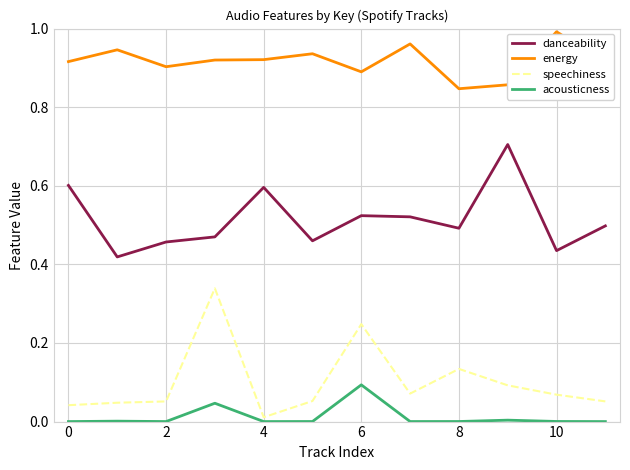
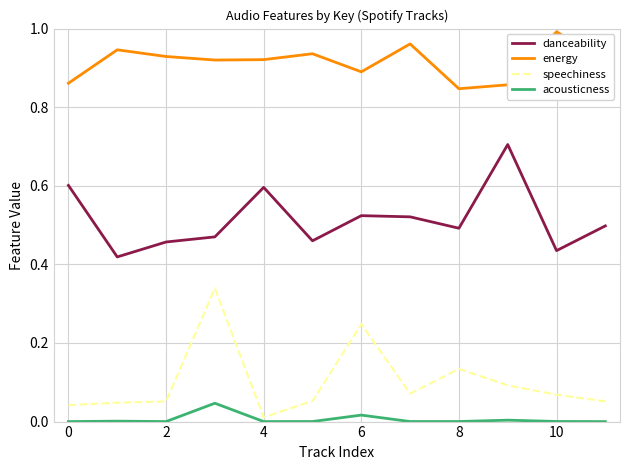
  {
    "danceability": {
      "0": 0.60,
      "2": 0.46,
      "4": 0.60,
      "6": 0.52,
      "8": 0.49,
      "10": 0.44
    },
    "energy": {
-     "0": 0.92,
-     "2": 0.90,
+     "0": 0.86,
+     "2": 0.93,
      "4": 0.92,
      "6": 0.89,
      "8": 0.85,
      "10": 0.99
    },
    "speechiness": {
      "0": 0.04,
      "2": 0.05,
      "4": 0.01,
      "6": 0.25,
      "8": 0.13,
      "10": 0.07
    },
    "acousticness": {
      "0": 0.00,
      "2": 0.00,
      "4": 0.00,
-     "6": 0.09,
+     "6": 0.02,
      "8": 0.00,
      "10": 0.00
    }
  }
